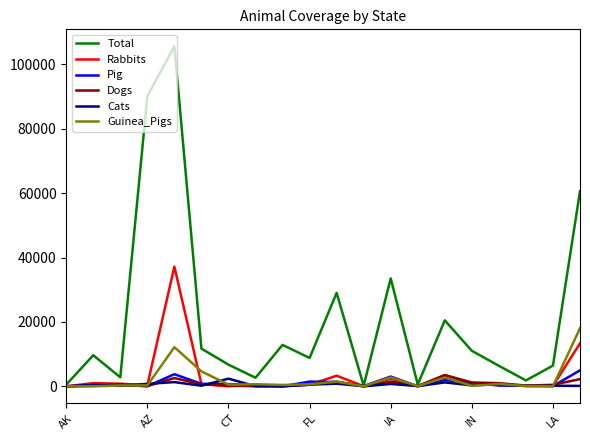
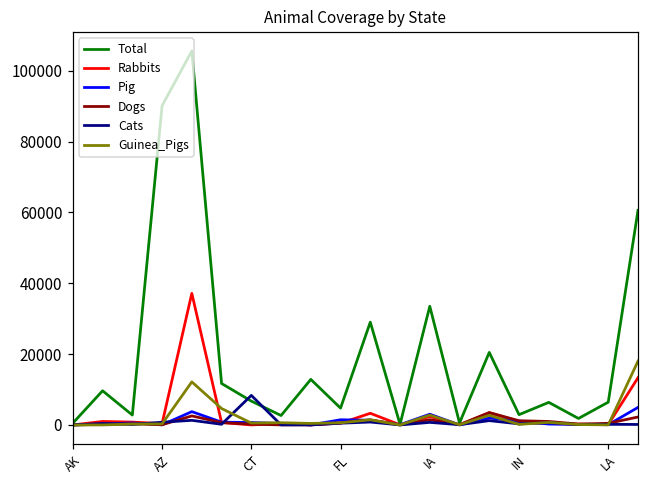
  {
    "Total": {
      "CT": 7000,
-     "FL": 9000,
+     "FL": 5000,
      "IA": 34000,
-     "IN": 11000,
+     "IN": 3000,
      "LA": 6000
    },
    "Pig": {
      "FL": 1000
    },
    "Cats": {
-     "CT": 2000
+     "CT": 8000
    }
  }
